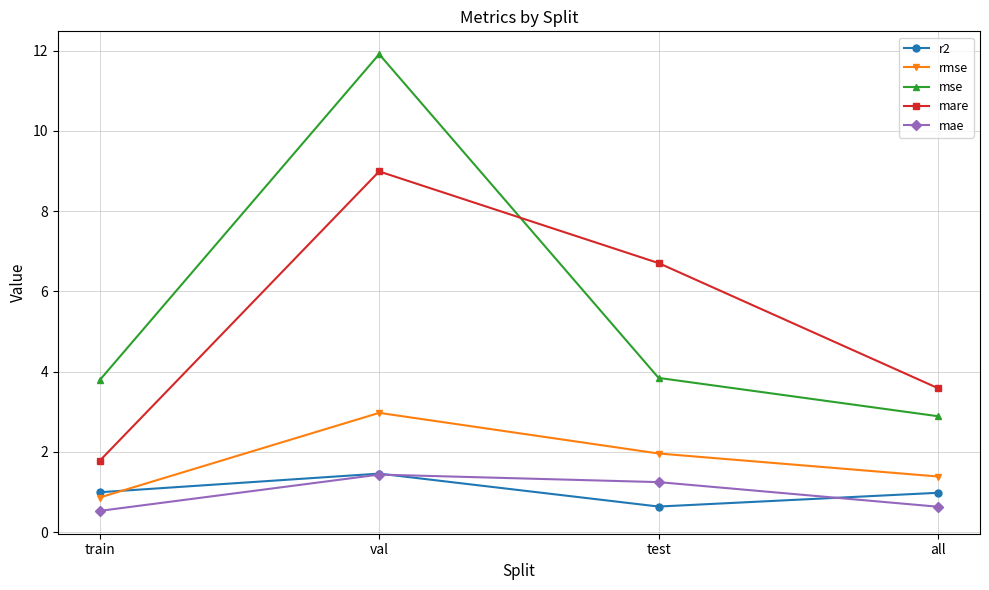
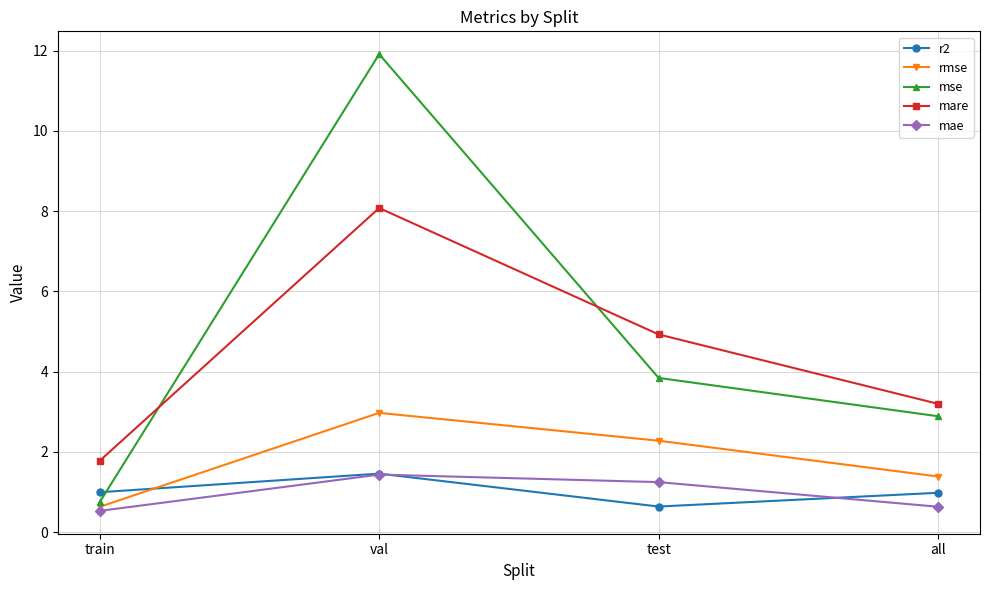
  {
    "r2": {
      "train": 1.0,
      "test": 0.6,
      "all": 1.0
    },
    "rmse": {
-     "train": 0.9,
+     "train": 0.6,
      "val": 3.0,
-     "test": 2.0,
+     "test": 2.3,
      "all": 1.4
    },
    "mse": {
-     "train": 3.8,
+     "train": 0.7,
      "val": 11.9,
      "test": 3.8,
      "all": 2.9
    },
    "mare": {
      "train": 1.8,
-     "val": 9.0,
-     "test": 6.7,
-     "all": 3.6
+     "val": 8.1,
+     "test": 4.9,
+     "all": 3.2
    },
    "mae": {
      "train": 0.5,
      "test": 1.2,
      "all": 0.6
    }
  }
